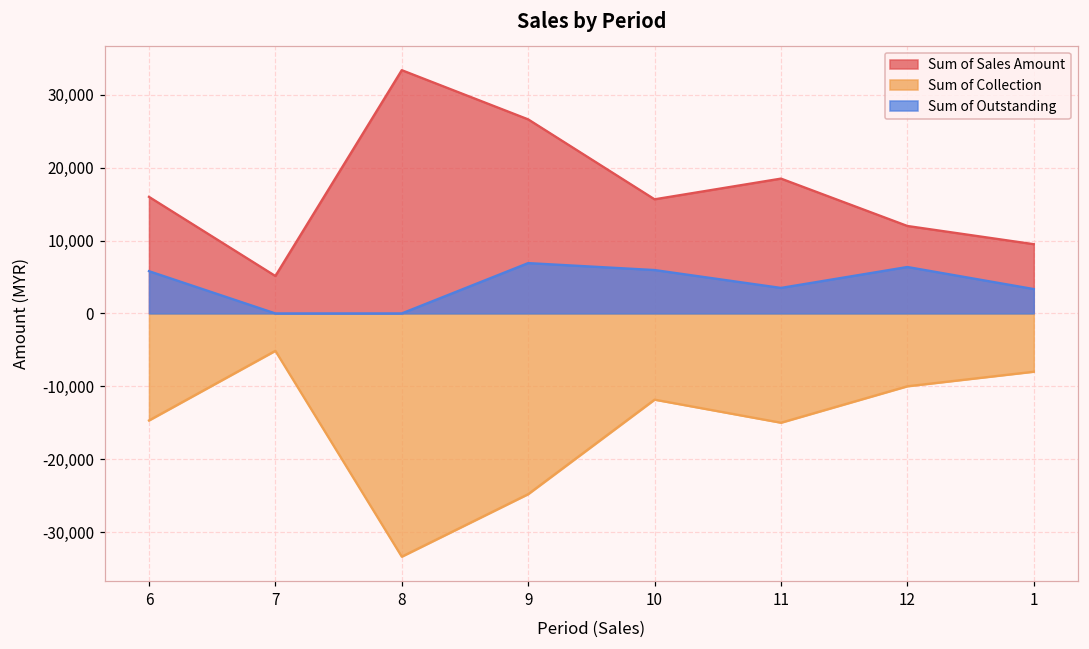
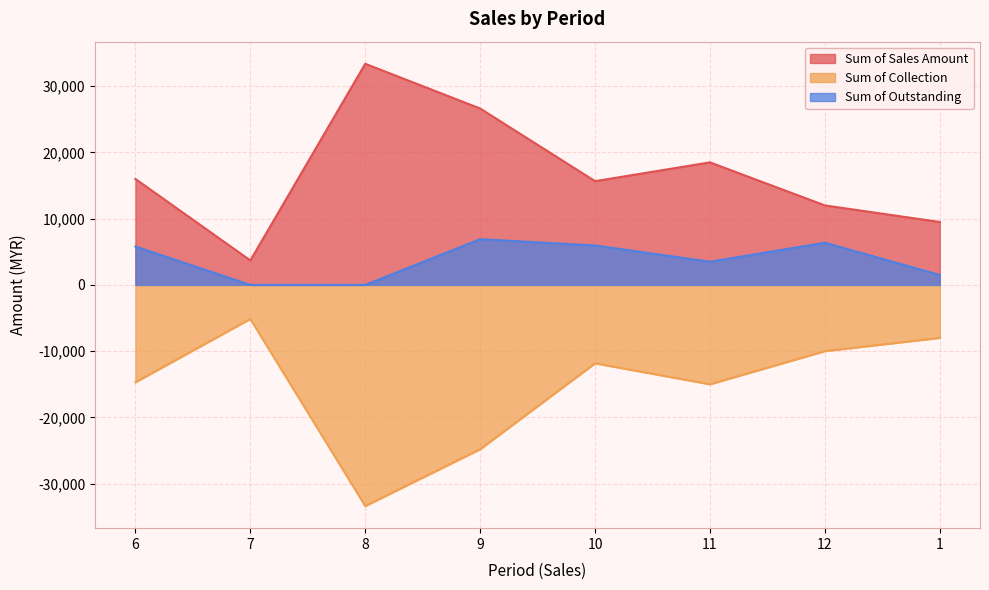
  {
    "Sum of Sales Amount": {
      "6": "16,000",
-     "7": "5,000",
+     "7": "4,000",
      "8": "33,000",
      "9": "27,000",
      "10": "16,000",
      "11": "19,000",
      "12": "12,000",
      "1": "10,000"
    },
    "Sum of Outstanding": {
      "6": "6,000",
      "9": "7,000",
      "10": "6,000",
      "11": "4,000",
      "12": "6,000",
-     "1": "3,000"
+     "1": "2,000"
    }
  }
